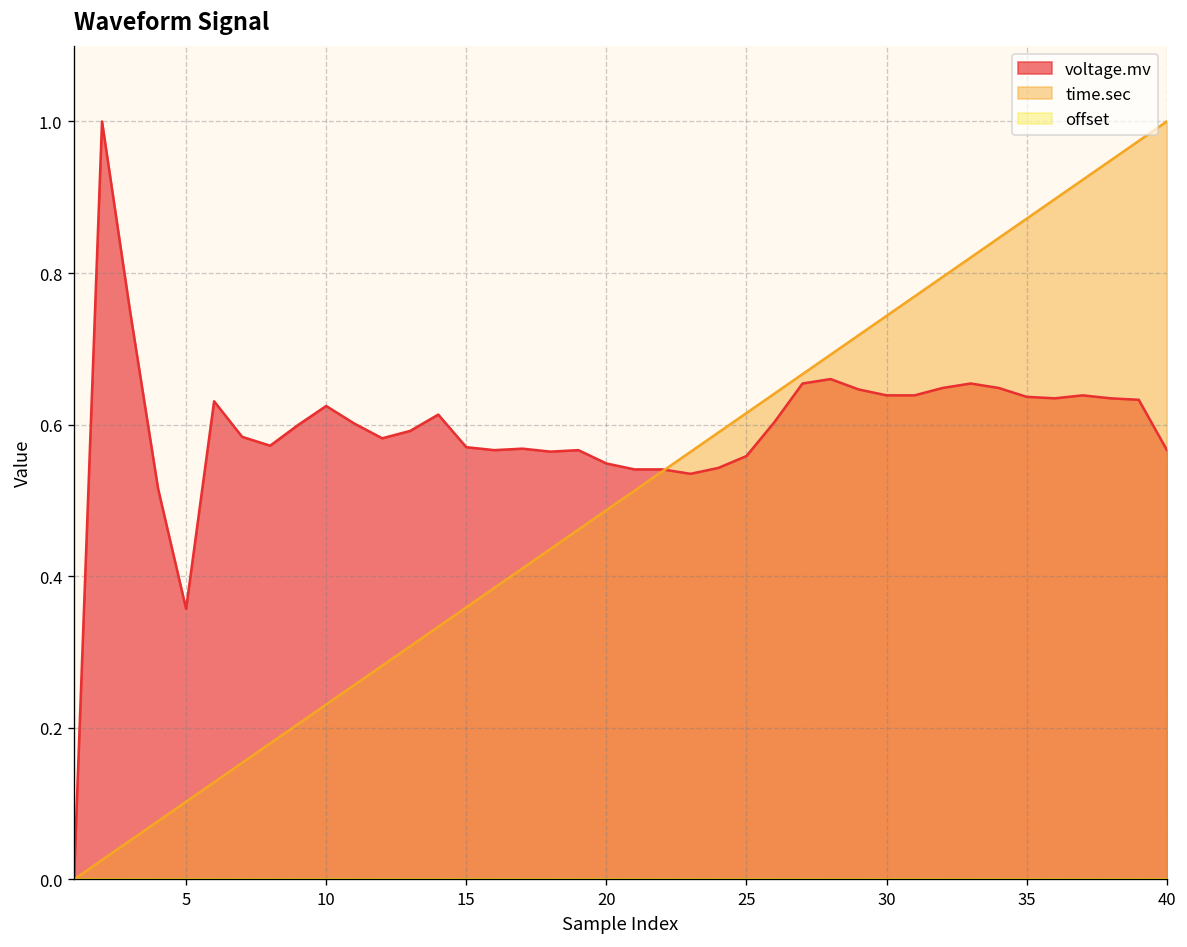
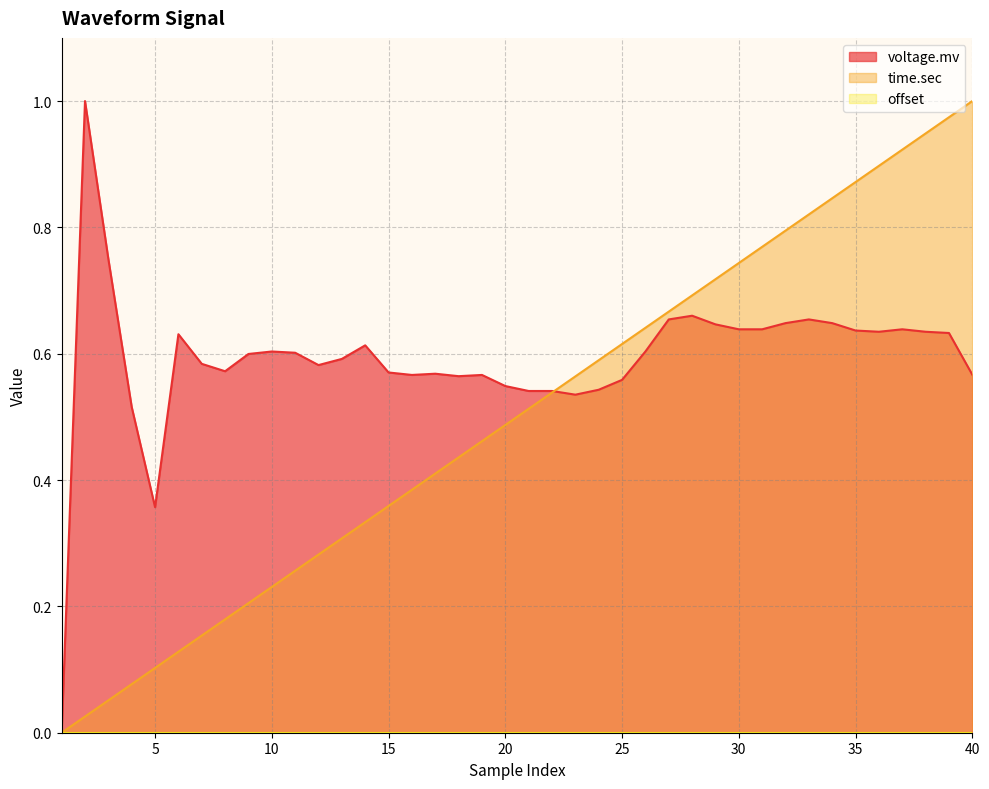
  {
    "voltage.mv": {
      "5": 0.36,
-     "10": 0.62,
+     "10": 0.60,
      "15": 0.57,
      "20": 0.55,
      "25": 0.56,
      "30": 0.64,
      "35": 0.64,
      "40": 0.57
    }
  }
